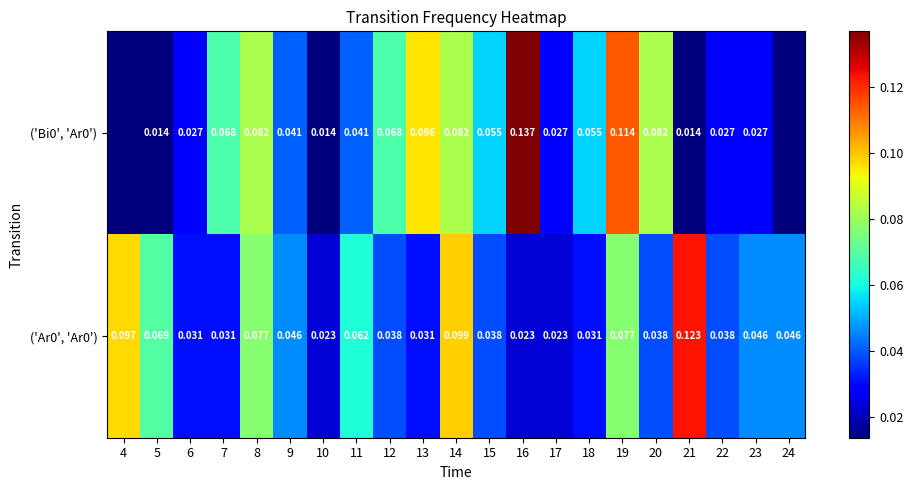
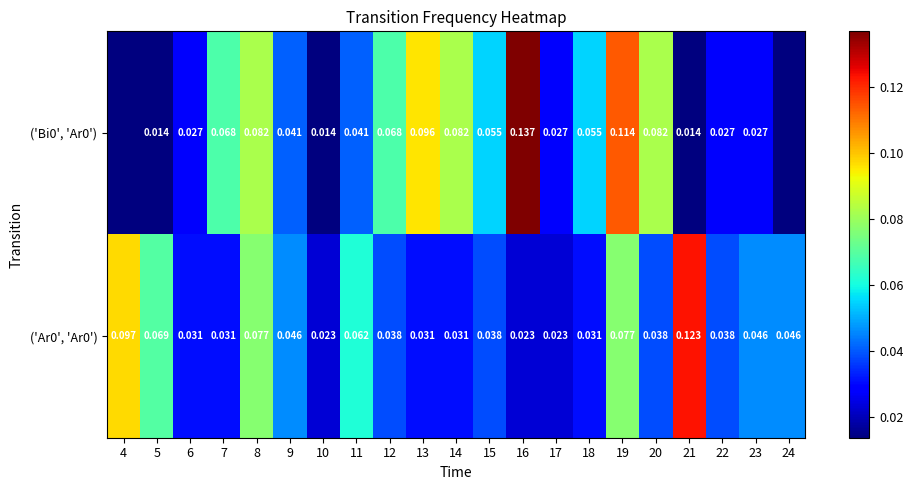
  {
    "('Bi0', 'Ar0')": {
      "5": 0.014,
      "6": 0.027,
      "7": 0.068,
      "8": 0.082,
      "9": 0.041,
      "10": 0.014,
      "11": 0.041,
      "12": 0.068,
      "13": 0.096,
      "14": 0.082,
      "15": 0.055,
      "16": 0.137,
      "17": 0.027,
      "18": 0.055,
      "19": 0.114,
      "20": 0.082,
      "21": 0.014,
      "22": 0.027,
      "23": 0.027
    },
    "('Ar0', 'Ar0')": {
      "4": 0.097,
      "5": 0.069,
      "6": 0.031,
      "7": 0.031,
      "8": 0.077,
      "9": 0.046,
      "10": 0.023,
      "11": 0.062,
      "12": 0.038,
      "13": 0.031,
-     "14": 0.099,
+     "14": 0.031,
      "15": 0.038,
      "16": 0.023,
      "17": 0.023,
      "18": 0.031,
      "19": 0.077,
      "20": 0.038,
      "21": 0.123,
      "22": 0.038,
      "23": 0.046,
      "24": 0.046
    }
  }
